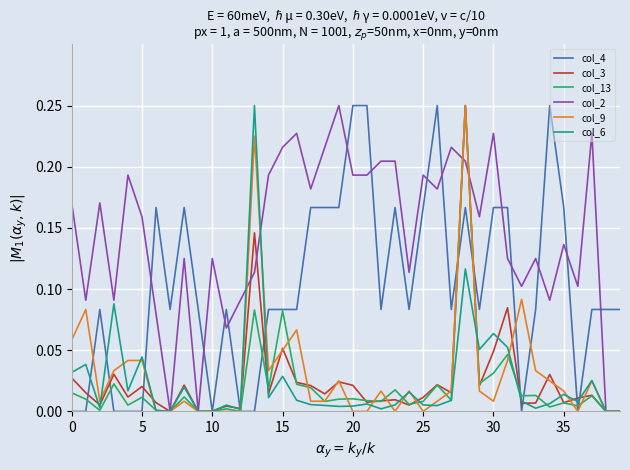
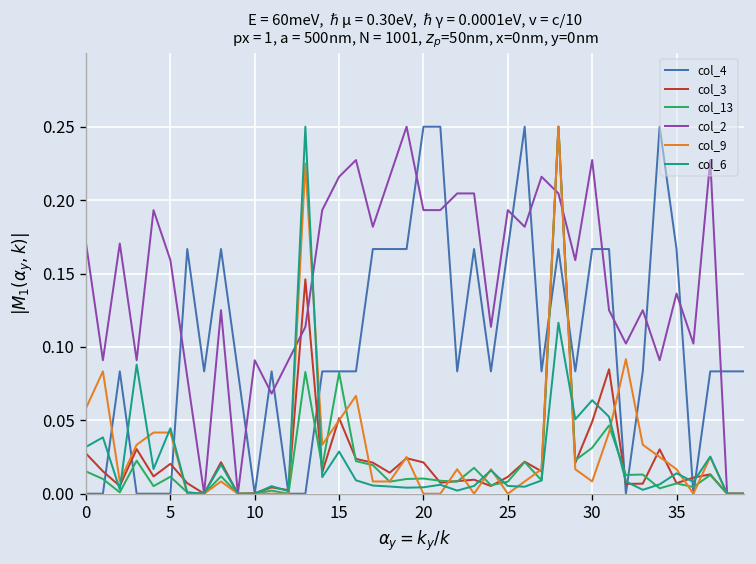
  {
    "col_4": {
      "0": 0.000,
      "5": 0.000,
      "20": 0.250,
      "25": 0.167,
      "30": 0.167,
      "35": 0.167
    },
    "col_3": {
      "0": 0.027,
      "5": 0.020,
      "20": 0.021,
      "25": 0.011,
      "30": 0.049
    },
    "col_2": {
      "0": 0.170,
      "5": 0.159,
-     "10": 0.125,
+     "10": 0.091,
      "15": 0.216,
      "20": 0.193,
      "25": 0.193,
      "30": 0.227,
      "35": 0.136
    },
    "col_9": {
      "0": 0.058,
      "5": 0.042,
      "20": 0.000,
      "25": 0.000,
      "30": 0.008,
      "35": 0.017
    }
  }
